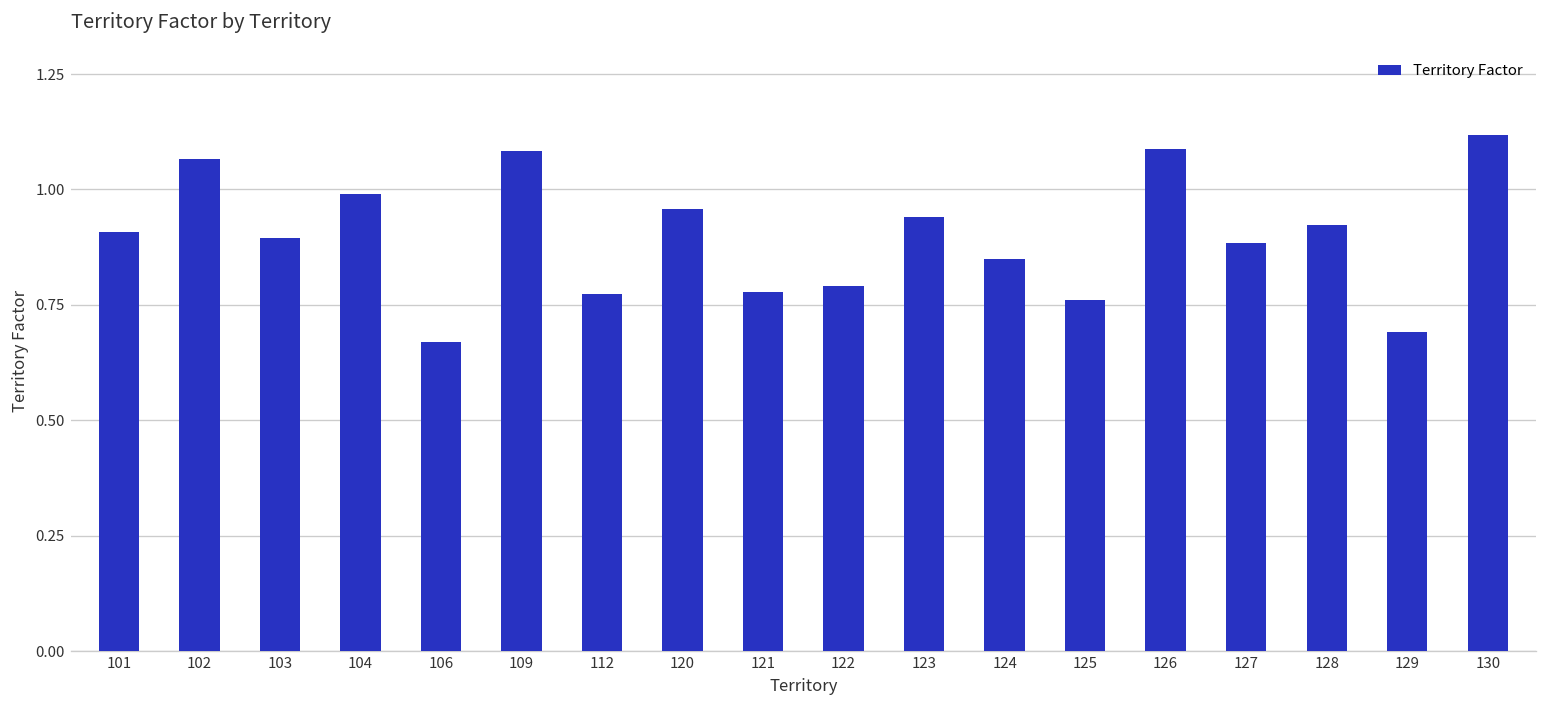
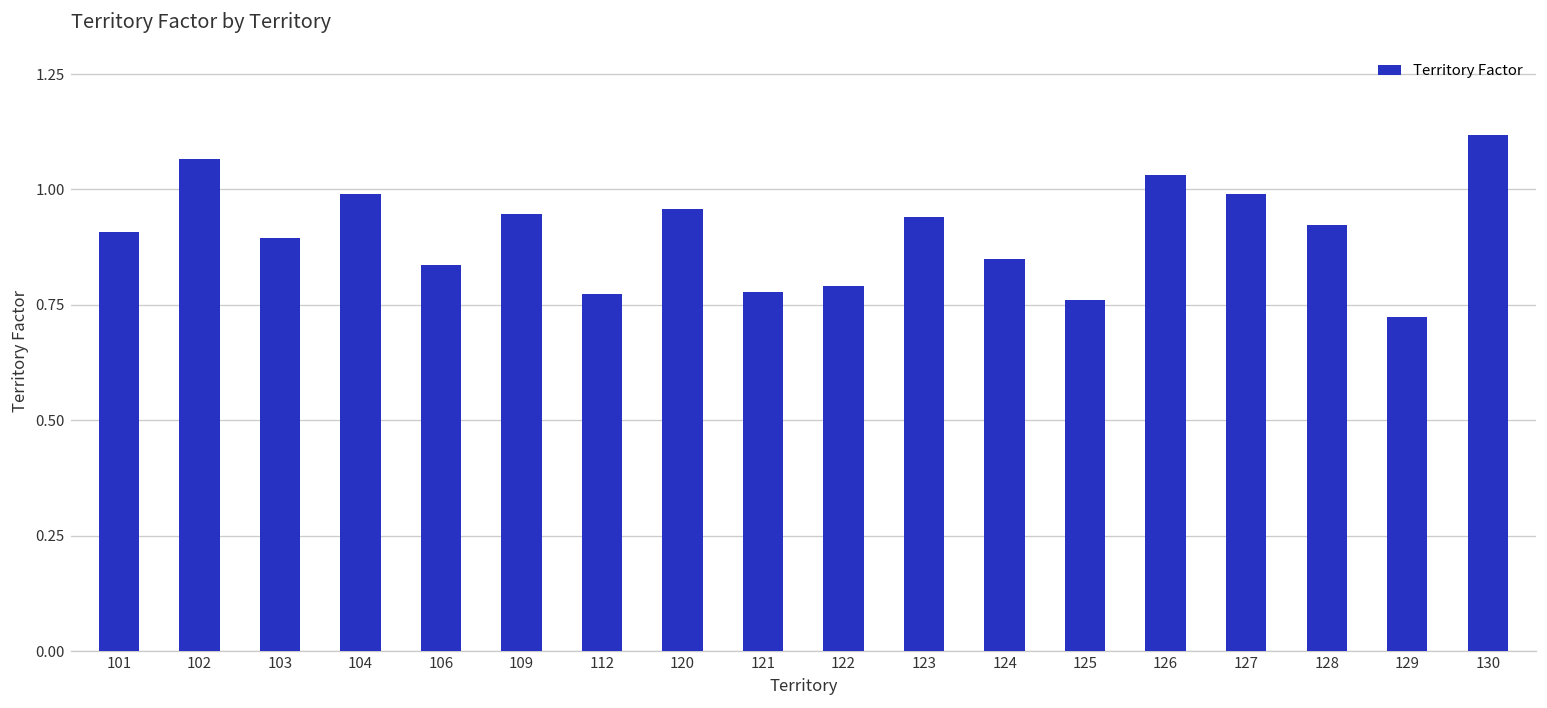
  {
    "101": 0.91,
    "102": 1.07,
    "103": 0.89,
    "104": 0.99,
-   "106": 0.67,
-   "109": 1.08,
+   "106": 0.84,
+   "109": 0.95,
    "112": 0.77,
    "120": 0.96,
    "121": 0.78,
    "122": 0.79,
    "123": 0.94,
    "124": 0.85,
    "125": 0.76,
-   "126": 1.09,
-   "127": 0.89,
+   "126": 1.03,
+   "127": 0.99,
    "128": 0.92,
-   "129": 0.69,
+   "129": 0.72,
    "130": 1.12
  }
